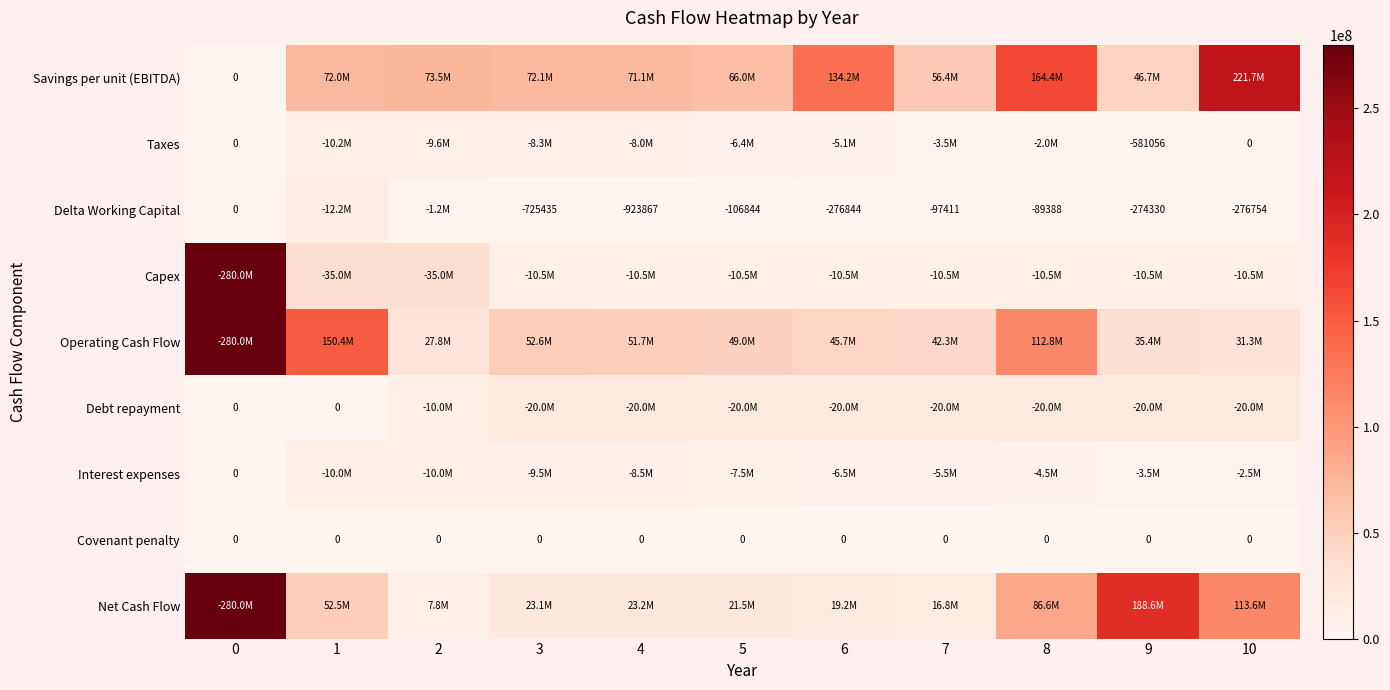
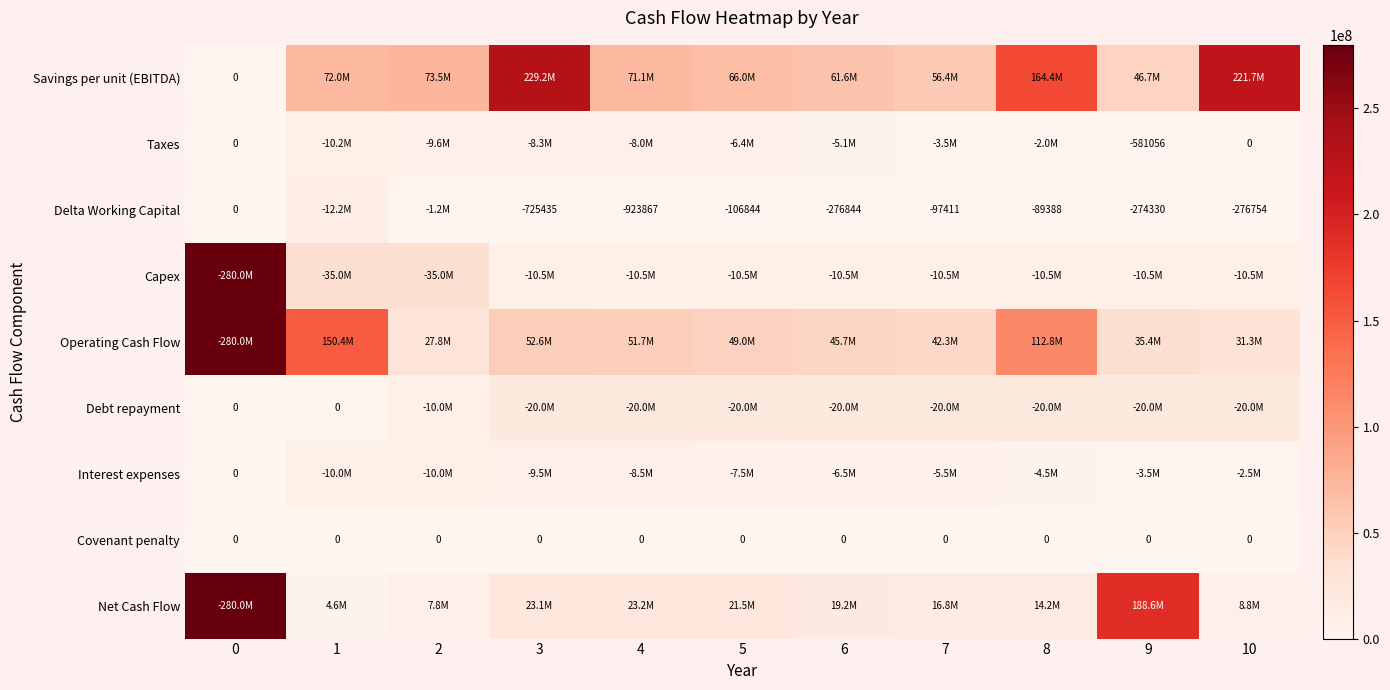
  {
    "Savings per unit (EBITDA)": {
      "0": "0",
      "1": "72.0M",
      "2": "73.5M",
-     "3": "72.1M",
+     "3": "229.2M",
      "4": "71.1M",
      "5": "66.0M",
-     "6": "134.2M",
+     "6": "61.6M",
      "7": "56.4M",
      "8": "164.4M",
      "9": "46.7M",
      "10": "221.7M"
    },
    "Taxes": {
      "0": "0",
      "1": "-10.2M",
      "2": "-9.6M",
      "3": "-8.3M",
      "4": "-8.0M",
      "5": "-6.4M",
      "6": "-5.1M",
      "7": "-3.5M",
      "8": "-2.0M",
      "9": "-581056",
      "10": "0"
    },
    "Delta Working Capital": {
      "0": "0",
      "1": "-12.2M",
      "2": "-1.2M",
      "3": "-725435",
      "4": "-923867",
      "5": "-106844",
      "6": "-276844",
      "7": "-97411",
      "8": "-89388",
      "9": "-274330",
      "10": "-276754"
    },
    "Capex": {
      "0": "-280.0M",
      "1": "-35.0M",
      "2": "-35.0M",
      "3": "-10.5M",
      "4": "-10.5M",
      "5": "-10.5M",
      "6": "-10.5M",
      "7": "-10.5M",
      "8": "-10.5M",
      "9": "-10.5M",
      "10": "-10.5M"
    },
    "Operating Cash Flow": {
      "0": "-280.0M",
      "1": "150.4M",
      "2": "27.8M",
      "3": "52.6M",
      "4": "51.7M",
      "5": "49.0M",
      "6": "45.7M",
      "7": "42.3M",
      "8": "112.8M",
      "9": "35.4M",
      "10": "31.3M"
    },
    "Debt repayment": {
      "0": "0",
      "1": "0",
      "2": "-10.0M",
      "3": "-20.0M",
      "4": "-20.0M",
      "5": "-20.0M",
      "6": "-20.0M",
      "7": "-20.0M",
      "8": "-20.0M",
      "9": "-20.0M",
      "10": "-20.0M"
    },
    "Interest expenses": {
      "0": "0",
      "1": "-10.0M",
      "2": "-10.0M",
      "3": "-9.5M",
      "4": "-8.5M",
      "5": "-7.5M",
      "6": "-6.5M",
      "7": "-5.5M",
      "8": "-4.5M",
      "9": "-3.5M",
      "10": "-2.5M"
    },
    "Covenant penalty": {
      "0": "0",
      "1": "0",
      "2": "0",
      "3": "0",
      "4": "0",
      "5": "0",
      "6": "0",
      "7": "0",
      "8": "0",
      "9": "0",
      "10": "0"
    },
    "Net Cash Flow": {
      "0": "-280.0M",
-     "1": "52.5M",
+     "1": "4.6M",
      "2": "7.8M",
      "3": "23.1M",
      "4": "23.2M",
      "5": "21.5M",
      "6": "19.2M",
      "7": "16.8M",
-     "8": "86.6M",
+     "8": "14.2M",
      "9": "188.6M",
-     "10": "113.6M"
+     "10": "8.8M"
    }
  }
